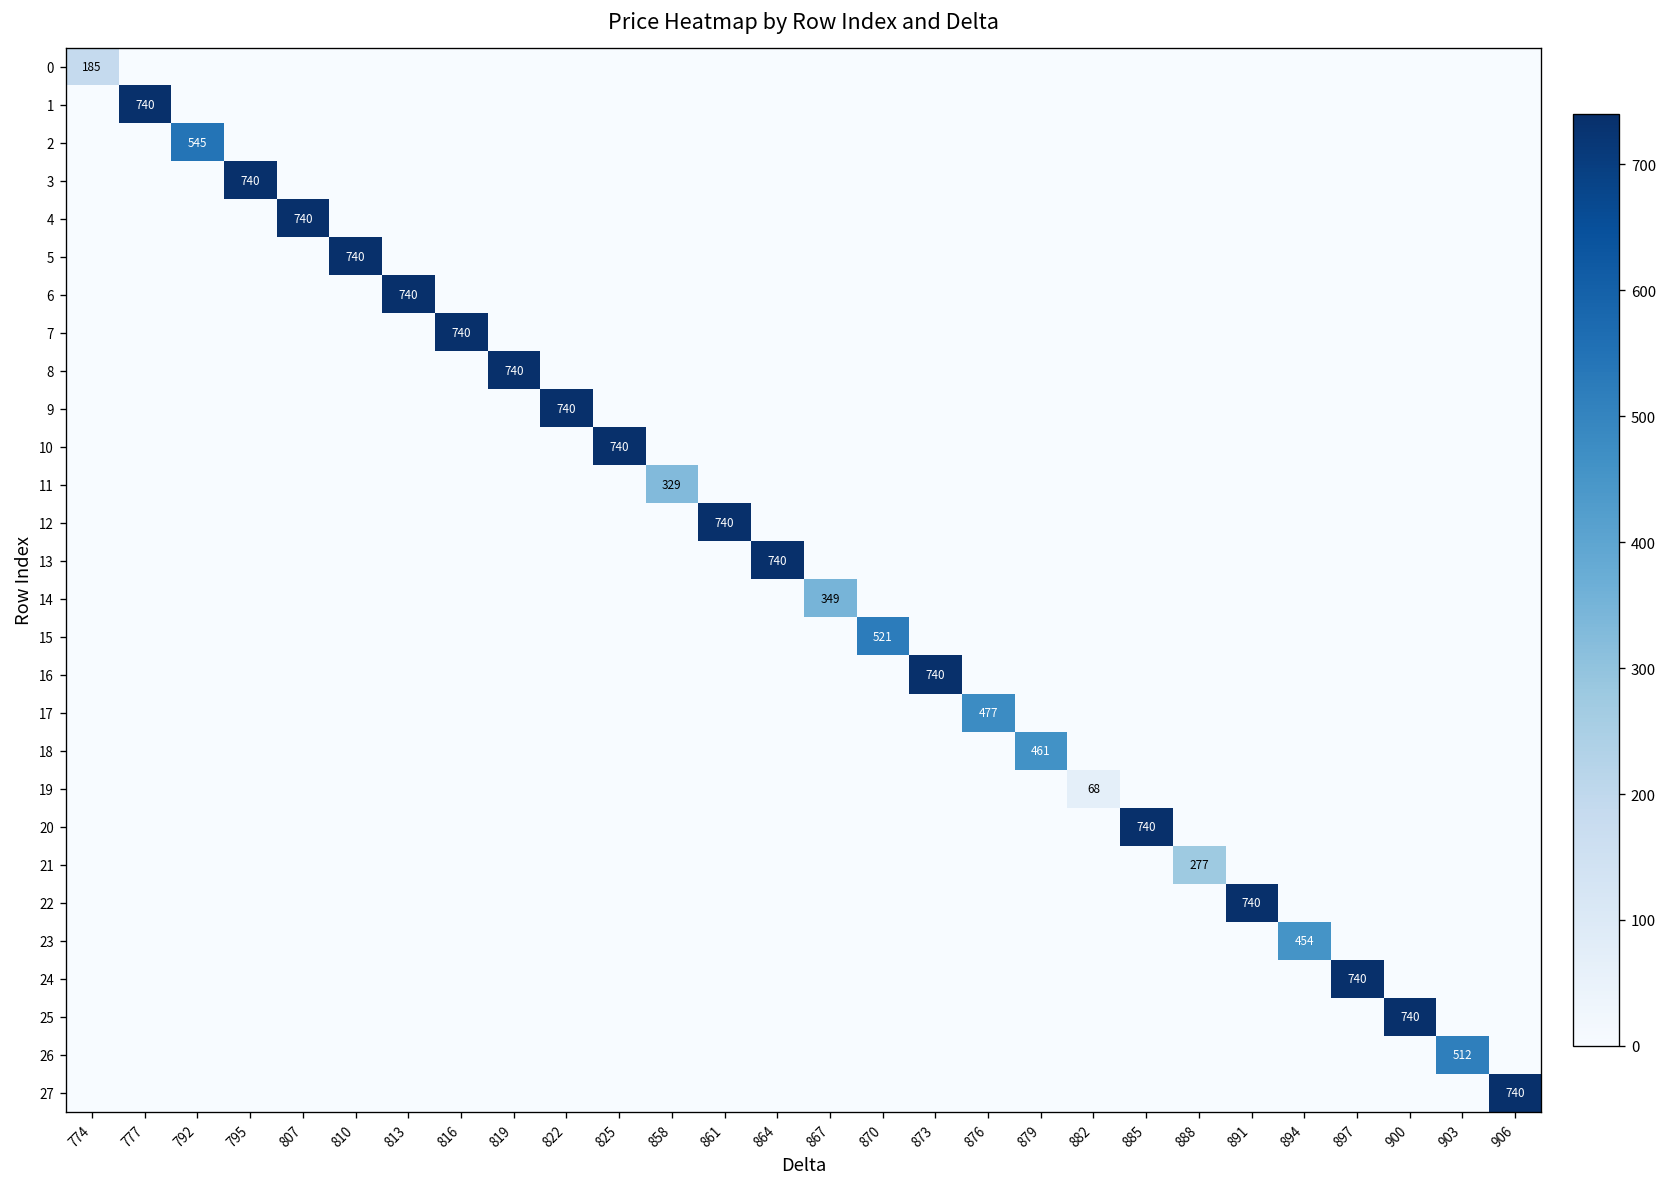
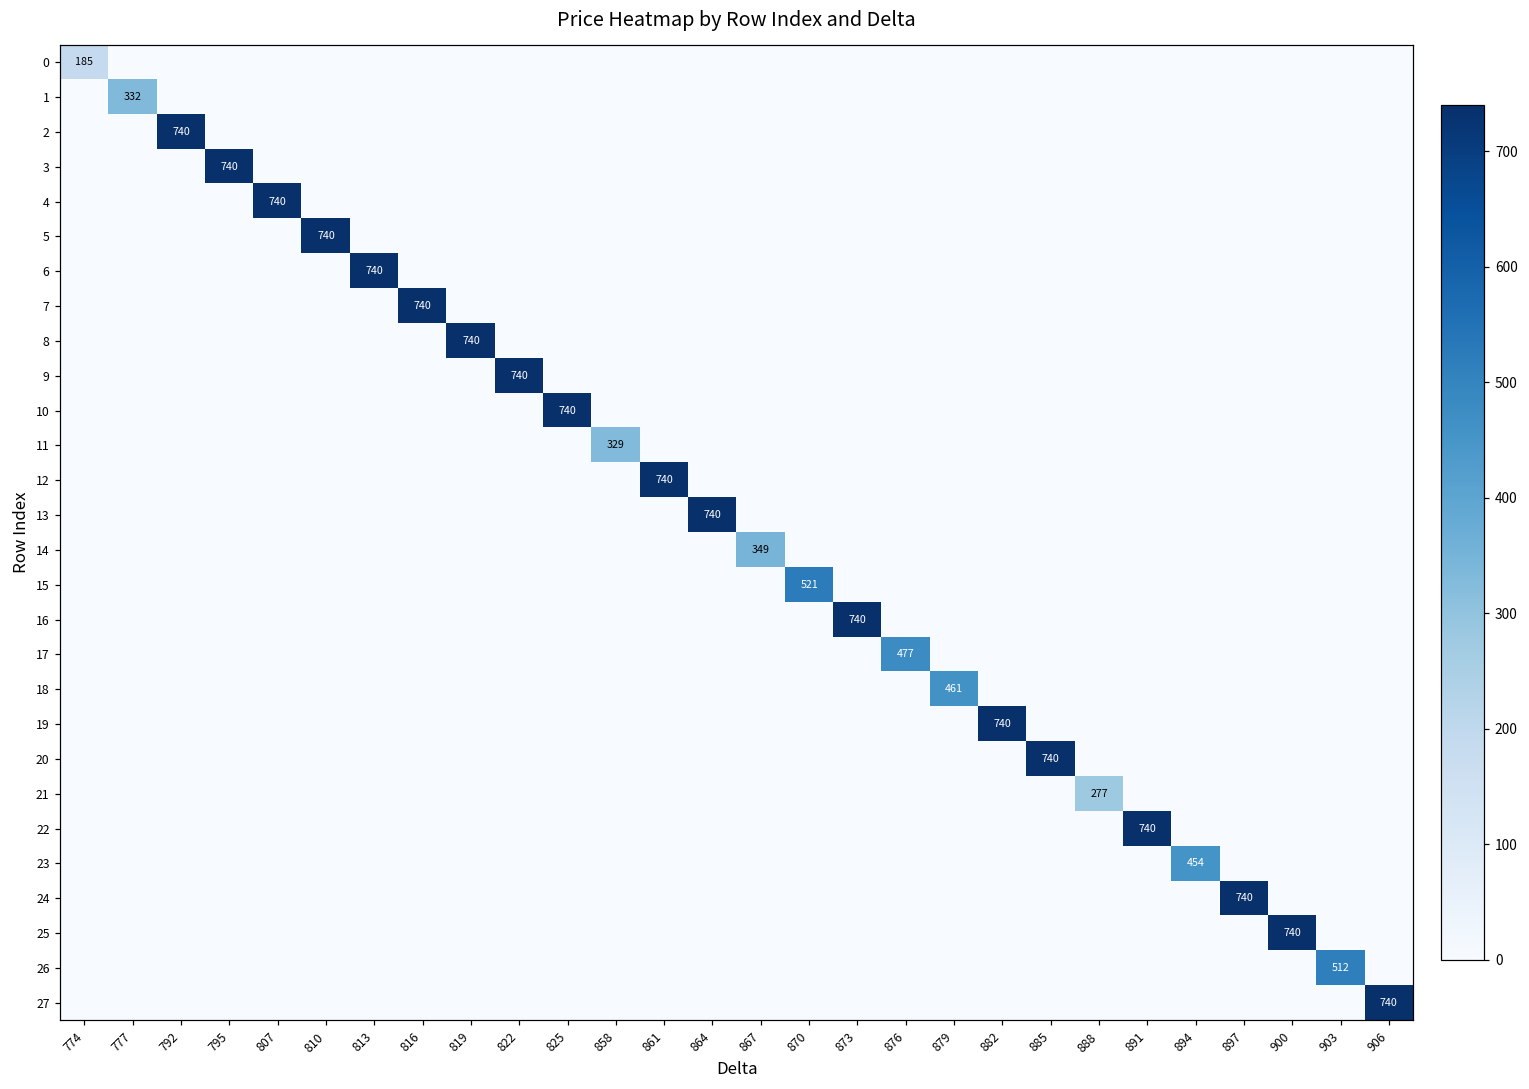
  {
    "0": {
      "774": 185
    },
    "1": {
-     "777": 740
+     "777": 332
    },
    "2": {
-     "792": 545
+     "792": 740
    },
    "3": {
      "795": 740
    },
    "4": {
      "807": 740
    },
    "5": {
      "810": 740
    },
    "6": {
      "813": 740
    },
    "7": {
      "816": 740
    },
    "8": {
      "819": 740
    },
    "9": {
      "822": 740
    },
    "10": {
      "825": 740
    },
    "11": {
      "858": 329
    },
    "12": {
      "861": 740
    },
    "13": {
      "864": 740
    },
    "14": {
      "867": 349
    },
    "15": {
      "870": 521
    },
    "16": {
      "873": 740
    },
    "17": {
      "876": 477
    },
    "18": {
      "879": 461
    },
    "19": {
-     "882": 68
+     "882": 740
    },
    "20": {
      "885": 740
    },
    "21": {
      "888": 277
    },
    "22": {
      "891": 740
    },
    "23": {
      "894": 454
    },
    "24": {
      "897": 740
    },
    "25": {
      "900": 740
    },
    "26": {
      "903": 512
    },
    "27": {
      "906": 740
    }
  }
